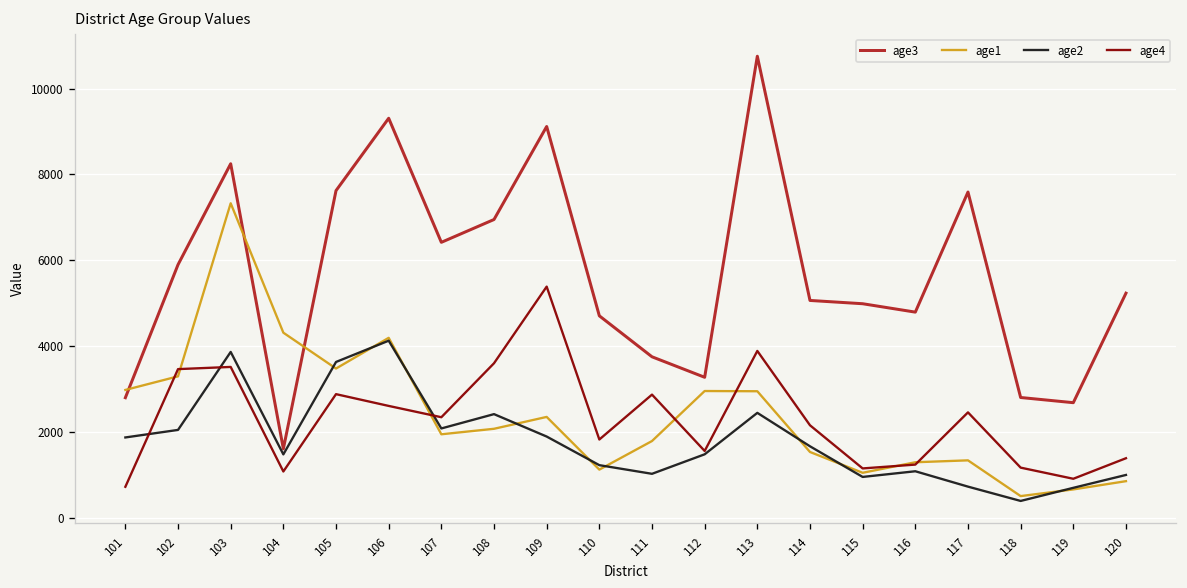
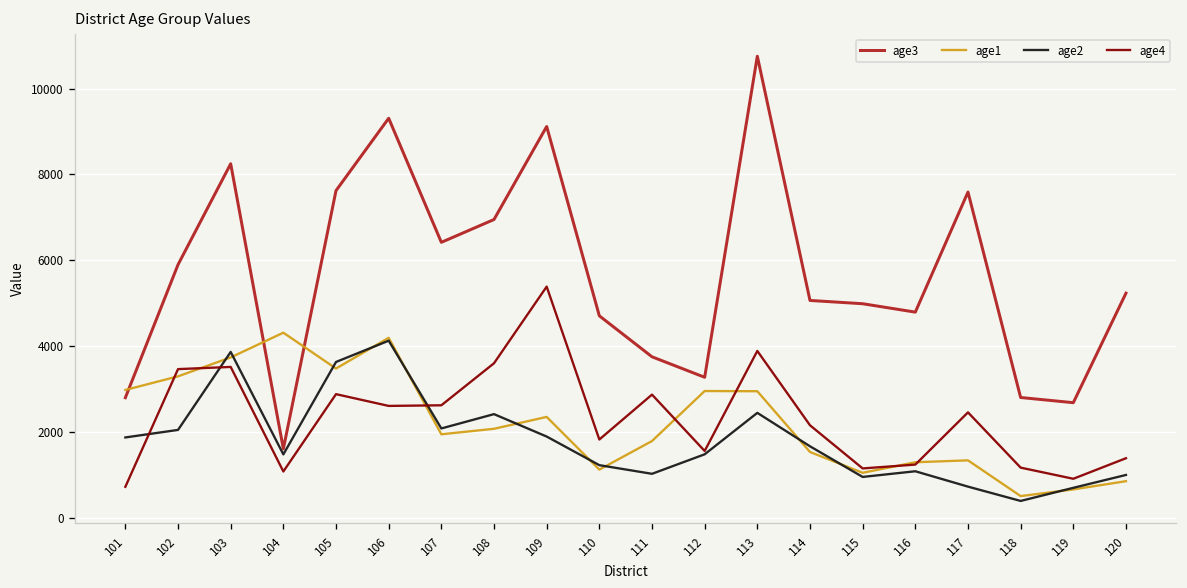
  {
    "age3": {
      "101": 2800,
      "102": 5900,
      "103": 8200,
      "104": 1600,
      "105": 7600,
      "106": 9300,
      "107": 6400,
      "108": 6900,
      "109": 9100,
      "110": 4700,
      "111": 3700,
      "112": 3300,
      "113": 10800,
      "114": 5100,
      "115": 5000,
      "116": 4800,
      "117": 7600,
      "118": 2800,
      "119": 2700,
      "120": 5200
    },
    "age1": {
      "101": 3000,
      "102": 3300,
-     "103": 7300,
+     "103": 3700,
      "104": 4300,
      "105": 3500,
      "107": 1900,
      "108": 2100,
      "109": 2300,
      "110": 1100,
      "111": 1800,
      "112": 2900,
      "113": 2900,
      "114": 1500,
      "115": 1000,
      "117": 1300,
      "118": 500,
      "120": 800
    },
    "age2": {
      "101": 1900,
      "102": 2000,
      "103": 3900,
      "104": 1500,
      "105": 3600,
      "107": 2100,
      "108": 2400,
      "109": 1900,
      "110": 1200,
      "111": 1000,
      "112": 1500,
      "113": 2400,
      "114": 1700,
      "115": 900,
      "116": 1100,
      "117": 700,
      "118": 400,
      "120": 1000
    },
    "age4": {
      "101": 700,
      "102": 3500,
      "103": 3500,
      "104": 1100,
      "105": 2900,
      "106": 2600,
-     "107": 2300,
+     "107": 2600,
      "108": 3600,
      "109": 5400,
      "110": 1800,
      "111": 2900,
      "112": 1600,
      "113": 3900,
      "114": 2200,
      "115": 1100,
      "117": 2500,
      "118": 1200,
      "119": 900,
      "120": 1400
    }
  }
